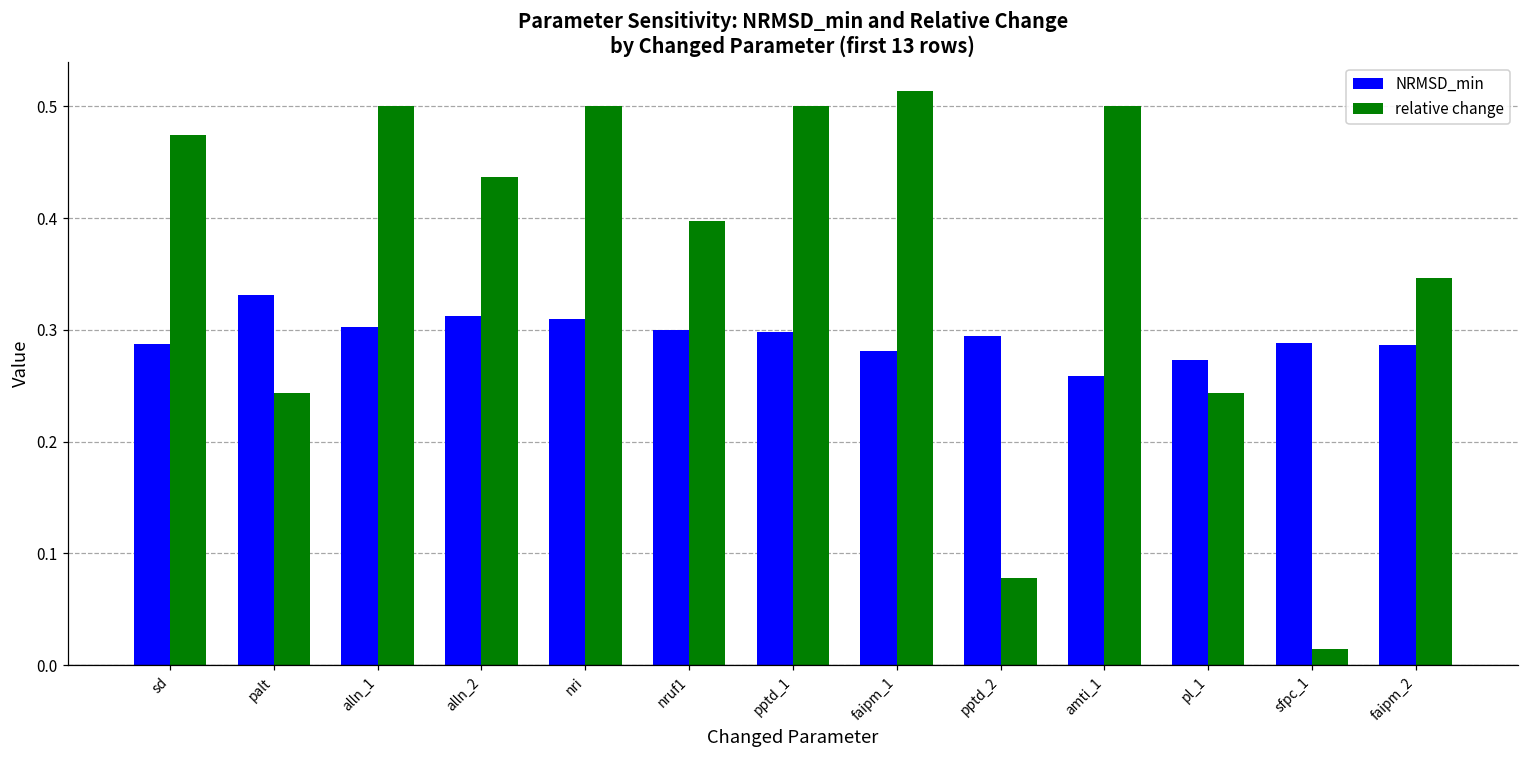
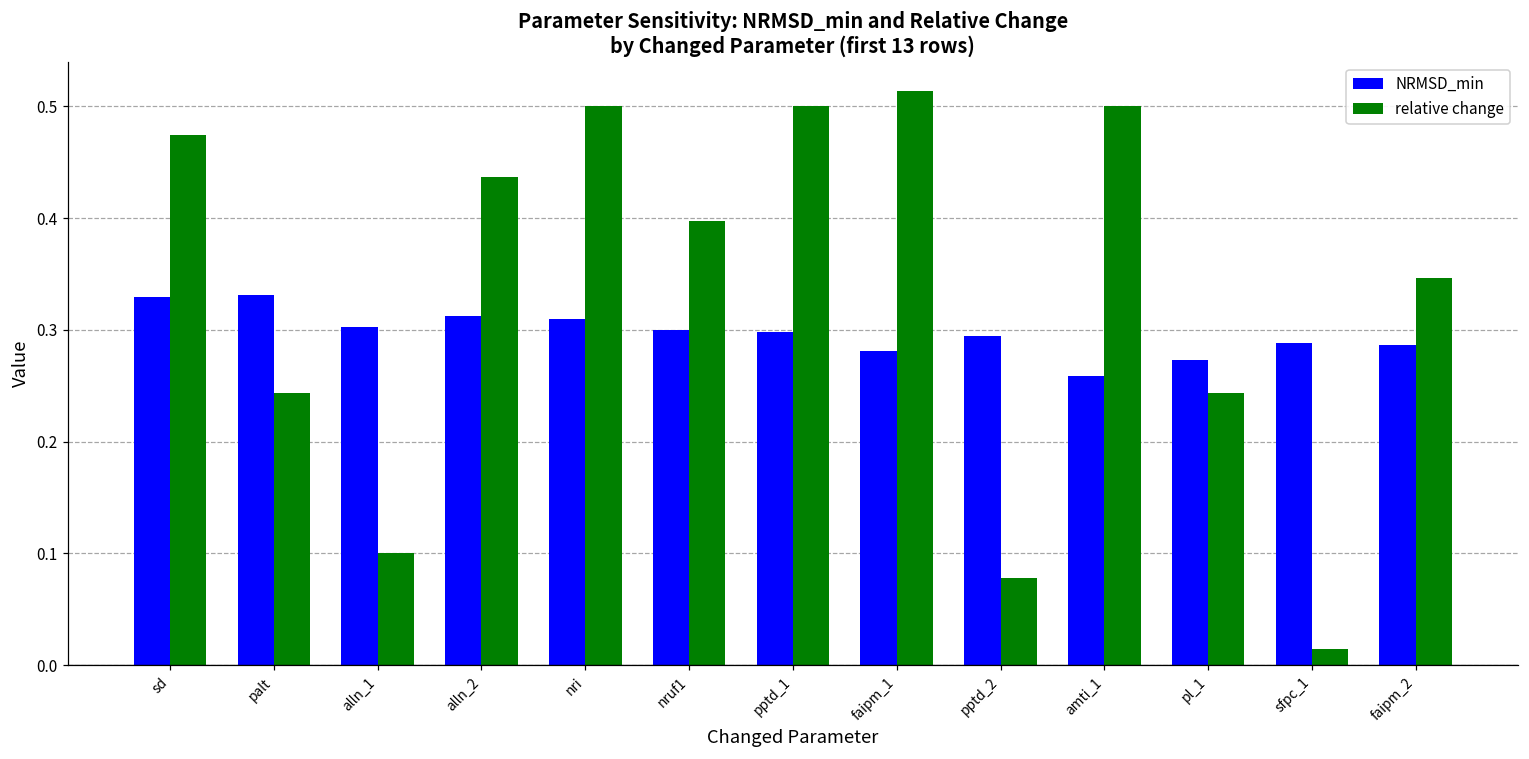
  {
    "NRMSD_min": {
-     "sd": 0.288,
+     "sd": 0.330,
      "palt": 0.331,
      "alln_1": 0.303,
      "alln_2": 0.312,
      "nri": 0.310,
      "nruf1": 0.300,
      "pptd_1": 0.298,
      "faipm_1": 0.281,
      "pptd_2": 0.295,
      "amti_1": 0.259,
      "pl_1": 0.273,
      "sfpc_1": 0.288,
      "faipm_2": 0.287
    },
    "relative change": {
      "sd": 0.474,
      "palt": 0.244,
-     "alln_1": 0.5,
+     "alln_1": 0.1,
      "alln_2": 0.437,
      "nri": 0.5,
      "nruf1": 0.397,
      "pptd_1": 0.5,
      "faipm_1": 0.514,
      "pptd_2": 0.078,
      "amti_1": 0.5,
      "pl_1": 0.244,
      "sfpc_1": 0.014,
      "faipm_2": 0.347
    }
  }
